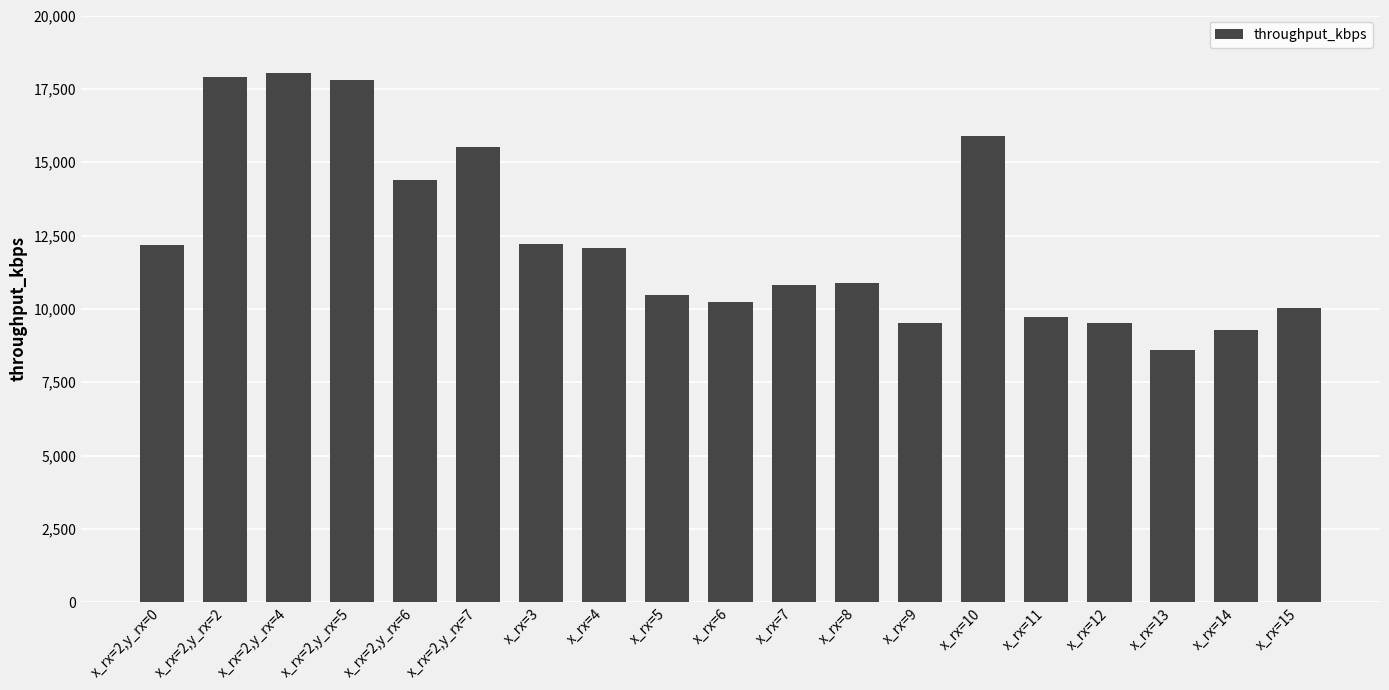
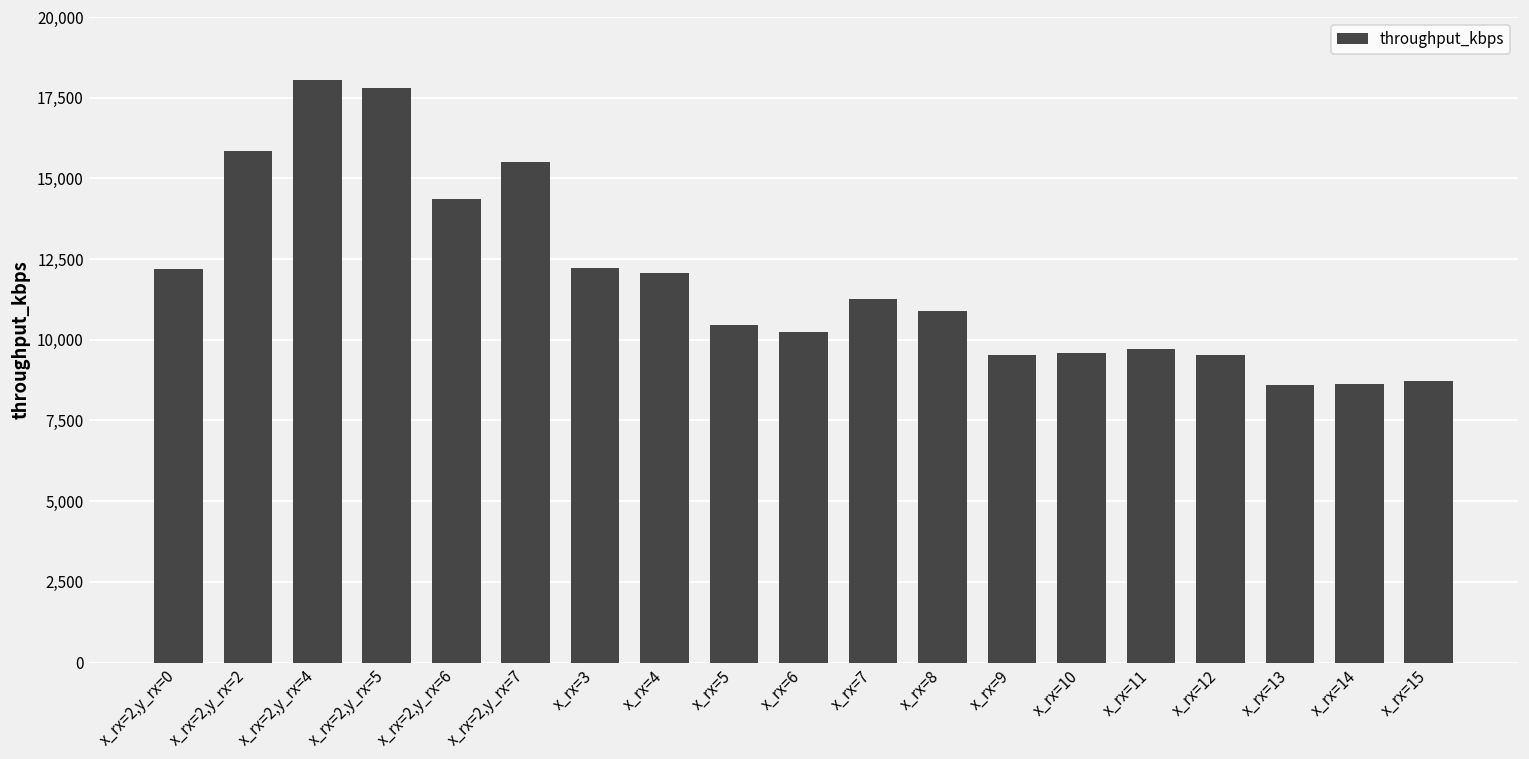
  {
    "x_rx=2,y_rx=0": "12,200",
-   "x_rx=2,y_rx=2": "17,900",
+   "x_rx=2,y_rx=2": "15,900",
    "x_rx=2,y_rx=4": "18,100",
    "x_rx=2,y_rx=5": "17,800",
    "x_rx=2,y_rx=6": "14,400",
    "x_rx=2,y_rx=7": "15,500",
    "x_rx=3": "12,200",
    "x_rx=4": "12,100",
    "x_rx=5": "10,500",
    "x_rx=6": "10,200",
-   "x_rx=7": "10,800",
+   "x_rx=7": "11,300",
    "x_rx=8": "10,900",
    "x_rx=9": "9,500",
-   "x_rx=10": "15,900",
+   "x_rx=10": "9,600",
    "x_rx=11": "9,700",
    "x_rx=12": "9,500",
    "x_rx=13": "8,600",
-   "x_rx=14": "9,300",
-   "x_rx=15": "10,000"
+   "x_rx=14": "8,600",
+   "x_rx=15": "8,700"
  }
